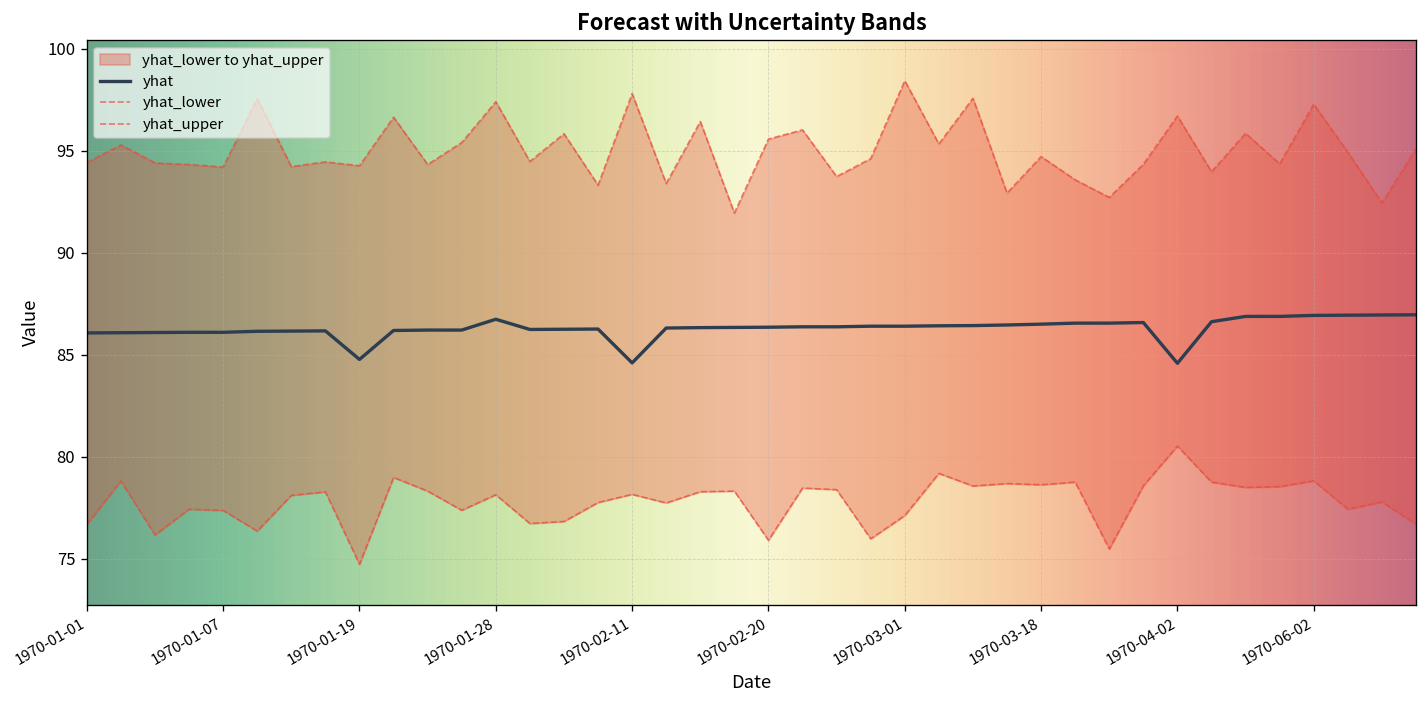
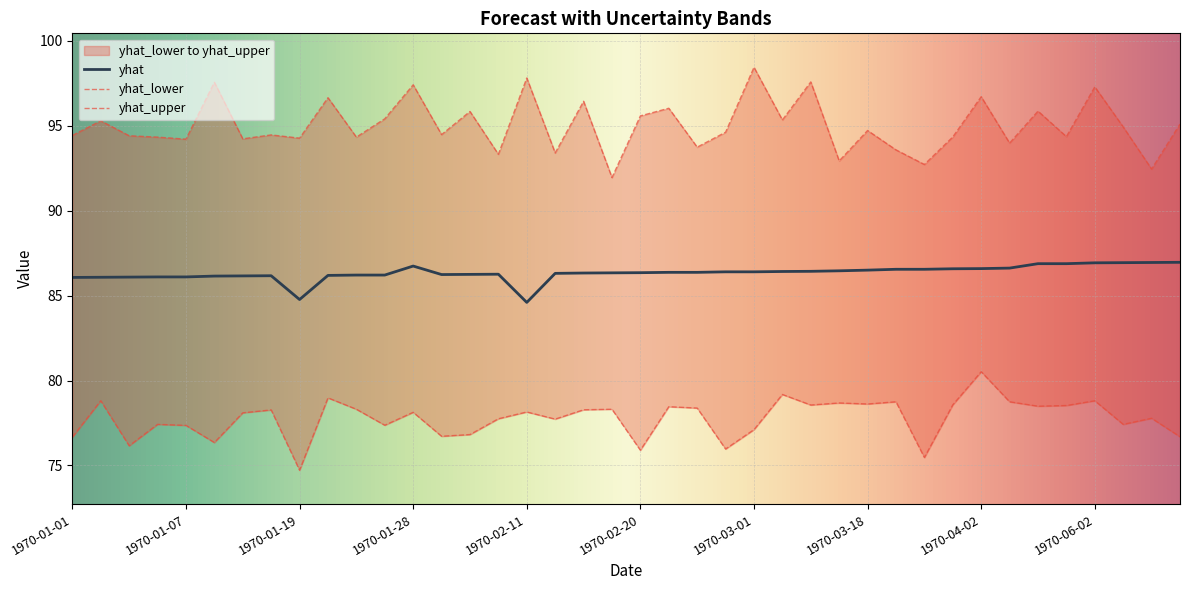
  {
    "yhat": {
      "1970-01-01": 86.1,
      "1970-01-07": 86.1,
      "1970-01-19": 84.8,
      "1970-01-28": 86.7,
      "1970-02-11": 84.6,
      "1970-02-20": 86.4,
      "1970-03-01": 86.4,
      "1970-03-18": 86.5,
-     "1970-04-02": 84.6,
+     "1970-04-02": 86.6,
      "1970-06-02": 86.9
    }
  }
